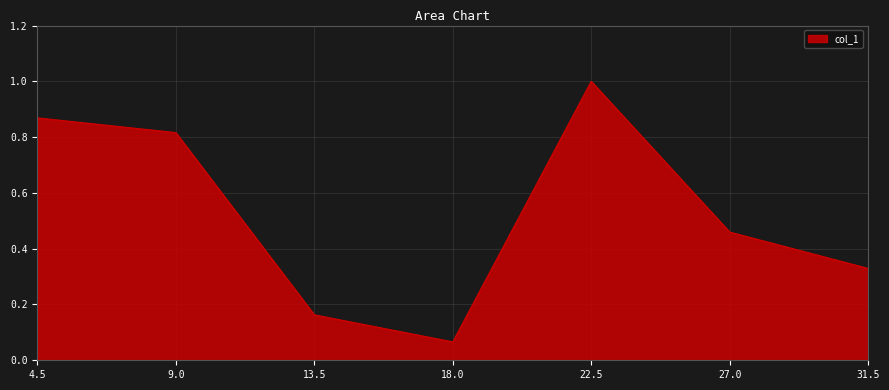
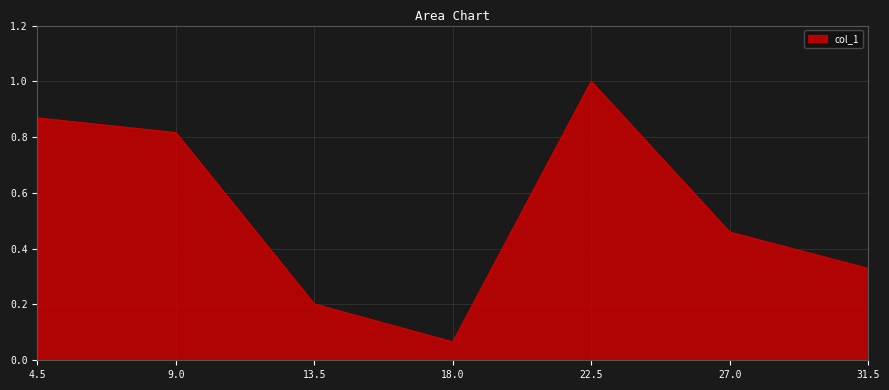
  {
    "4.5": 0.87,
    "9.0": 0.82,
-   "13.5": 0.16,
+   "13.5": 0.20,
    "18.0": 0.07,
    "22.5": 1.00,
    "27.0": 0.46,
    "31.5": 0.33
  }
